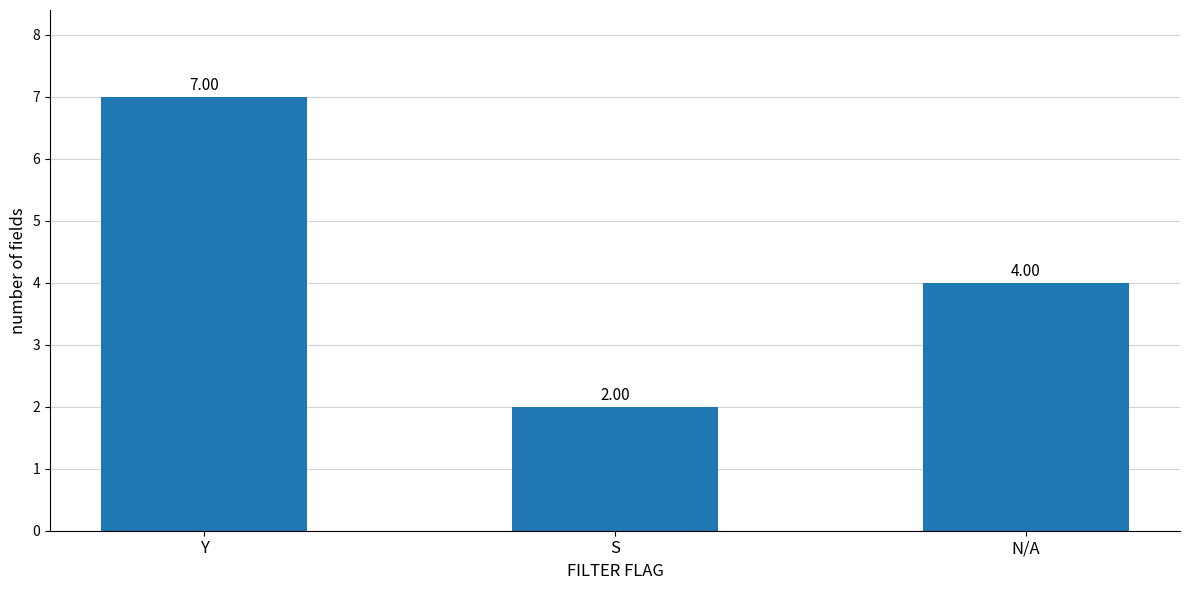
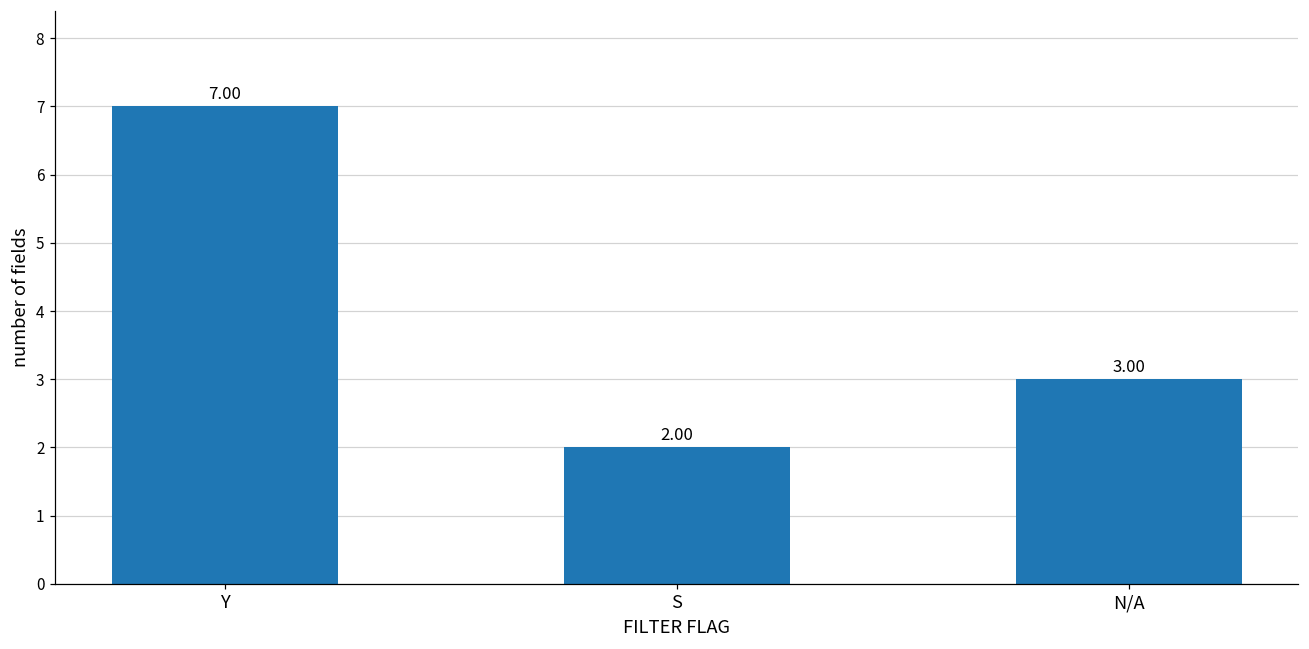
  {
    "Y": 7.00,
    "S": 2.00,
-   "N/A": 4.00
+   "N/A": 3.00
  }
